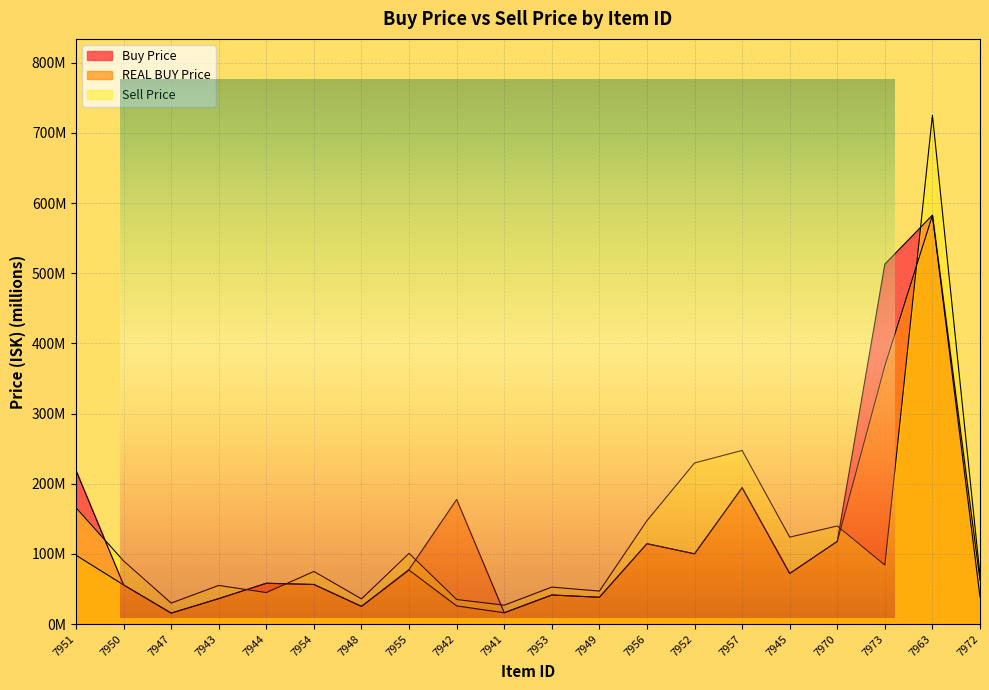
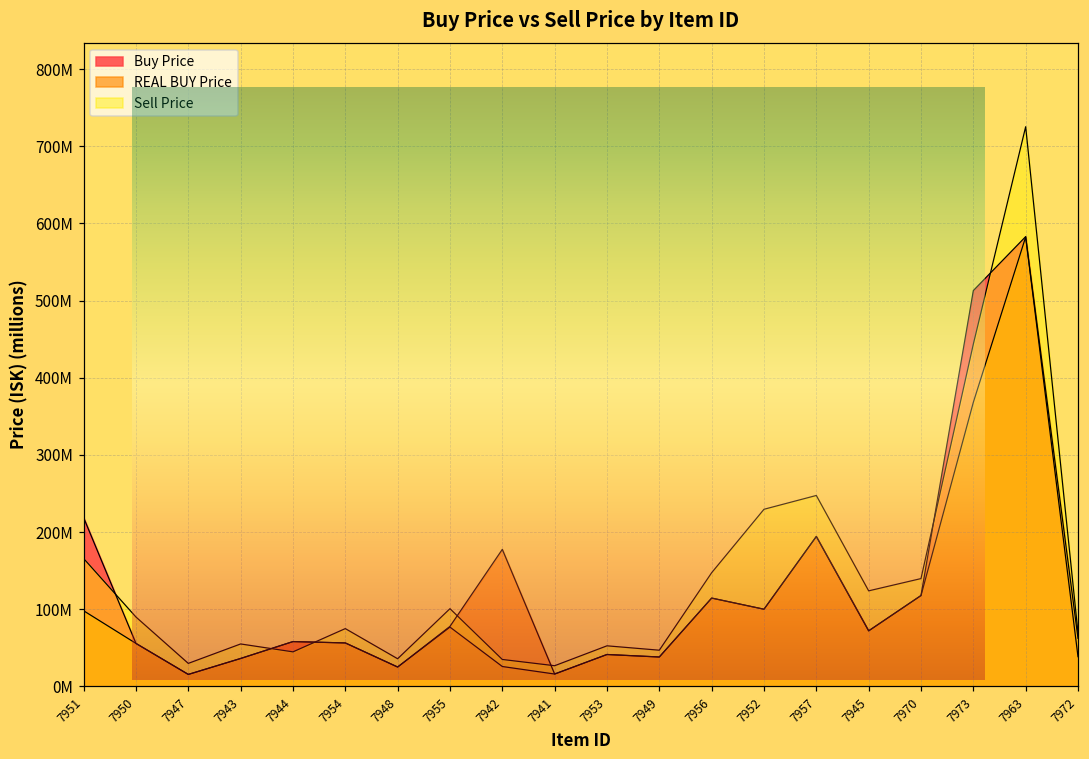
  {
    "Buy Price": {
      "7951": 220000000,
      "7942": 30000000,
      "7973": 510000000,
      "7972": 40000000
    },
    "REAL BUY Price": {
      "7951": 100000000,
      "7942": 180000000,
      "7973": 370000000,
      "7972": 60000000
    },
    "Sell Price": {
      "7951": 170000000,
      "7950": 90000000,
      "7947": 30000000,
      "7943": 60000000,
      "7944": 40000000,
      "7954": 70000000,
      "7948": 40000000,
      "7955": 100000000,
      "7942": 30000000,
      "7941": 30000000,
      "7953": 50000000,
      "7949": 50000000,
      "7956": 150000000,
      "7952": 230000000,
      "7957": 250000000,
      "7945": 120000000,
      "7970": 140000000,
-     "7973": 80000000,
+     "7973": 440000000,
      "7963": 730000000,
      "7972": 70000000
    }
  }
